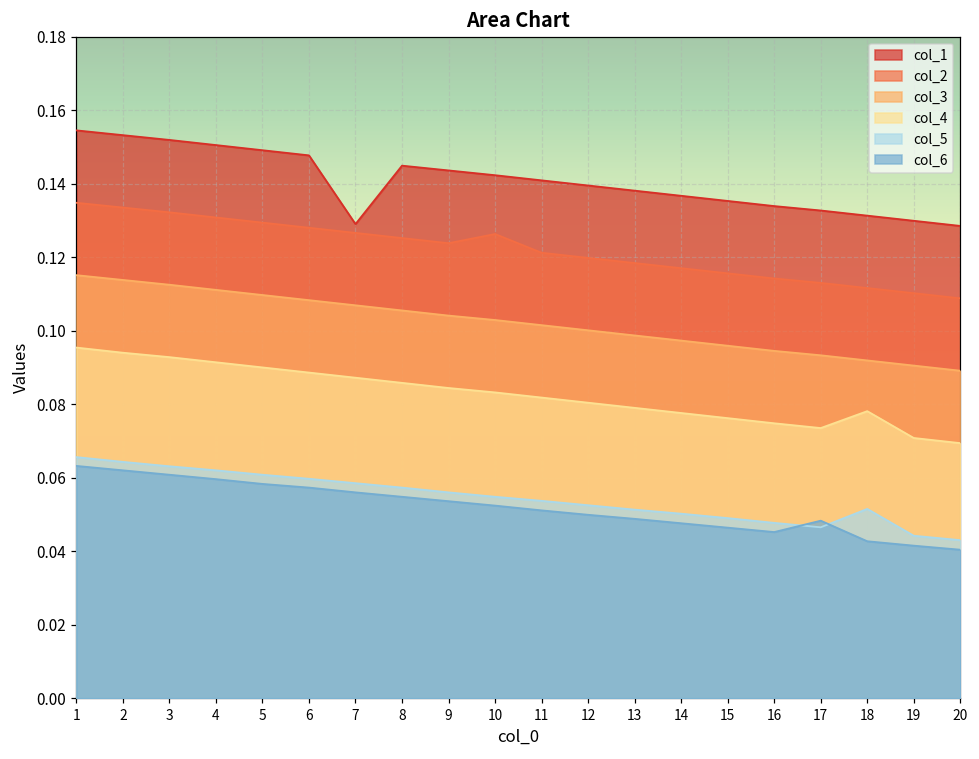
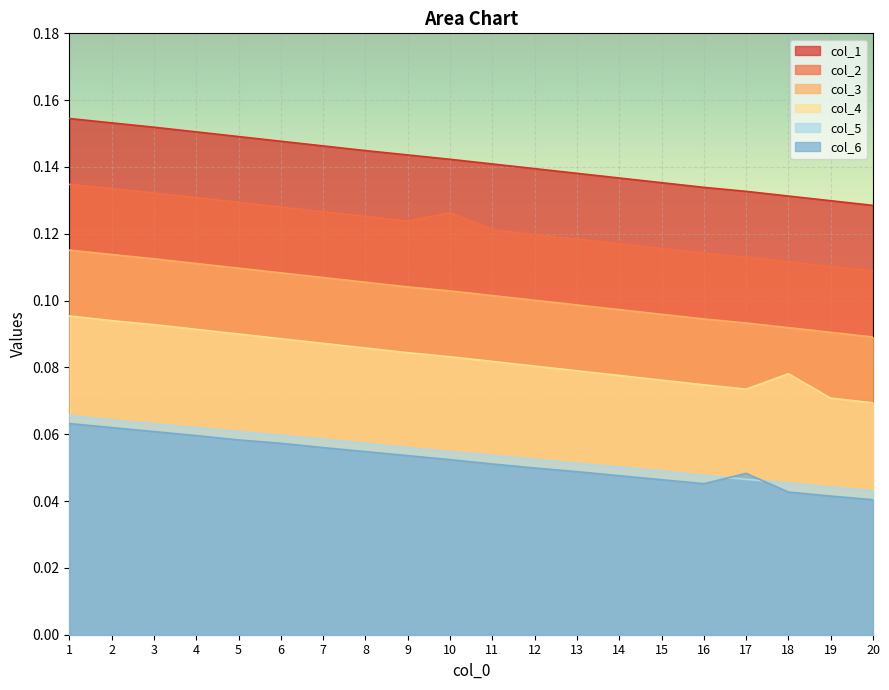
  {
    "col_1": {
      "1": 0.155,
      "2": 0.153,
      "3": 0.152,
      "4": 0.151,
      "5": 0.149,
      "6": 0.148,
-     "7": 0.129,
+     "7": 0.146,
      "8": 0.145,
      "9": 0.144,
      "10": 0.142,
      "11": 0.141,
      "12": 0.140,
      "13": 0.138,
      "14": 0.137,
      "15": 0.135,
      "16": 0.134,
      "17": 0.133,
      "18": 0.131,
      "19": 0.130,
      "20": 0.129
    },
    "col_2": {
      "1": 0.135,
      "2": 0.134,
      "3": 0.132,
      "4": 0.131,
      "5": 0.129,
      "6": 0.128,
      "7": 0.127,
      "8": 0.125,
      "9": 0.124,
      "10": 0.126,
      "11": 0.121,
      "12": 0.120,
      "13": 0.118,
      "14": 0.117,
      "15": 0.116,
      "16": 0.114,
      "17": 0.113,
      "18": 0.112,
      "19": 0.110,
      "20": 0.109
    },
    "col_3": {
      "1": 0.115,
      "2": 0.114,
      "3": 0.113,
      "4": 0.111,
      "5": 0.110,
      "6": 0.108,
      "7": 0.107,
      "8": 0.106,
      "9": 0.104,
      "10": 0.103,
      "11": 0.102,
      "12": 0.100,
      "13": 0.099,
      "14": 0.097,
      "15": 0.096,
      "16": 0.095,
      "17": 0.093,
      "18": 0.092,
      "19": 0.091,
      "20": 0.089
    },
    "col_4": {
      "1": 0.095,
      "2": 0.094,
      "3": 0.093,
      "4": 0.091,
      "5": 0.090,
      "6": 0.089,
      "7": 0.087,
      "8": 0.086,
      "9": 0.084,
      "10": 0.083,
      "11": 0.082,
      "12": 0.080,
      "13": 0.079,
      "14": 0.078,
      "15": 0.076,
      "16": 0.075,
      "17": 0.074,
      "18": 0.078,
      "19": 0.071,
      "20": 0.069
    },
    "col_5": {
      "1": 0.066,
      "2": 0.064,
      "3": 0.063,
      "4": 0.062,
      "5": 0.061,
      "6": 0.060,
      "7": 0.059,
      "8": 0.057,
      "9": 0.056,
      "10": 0.055,
      "11": 0.054,
      "12": 0.053,
      "13": 0.051,
      "14": 0.050,
      "15": 0.049,
      "16": 0.048,
      "17": 0.047,
-     "18": 0.052,
+     "18": 0.045,
      "19": 0.044,
      "20": 0.043
    },
    "col_6": {
      "1": 0.063,
      "2": 0.062,
      "3": 0.061,
      "4": 0.060,
      "5": 0.058,
      "6": 0.057,
      "7": 0.056,
      "8": 0.055,
      "9": 0.054,
      "10": 0.052,
      "11": 0.051,
      "12": 0.050,
      "13": 0.049,
      "14": 0.048,
      "15": 0.046,
      "16": 0.045,
      "17": 0.048,
      "18": 0.043,
      "19": 0.042,
      "20": 0.040
    }
  }
